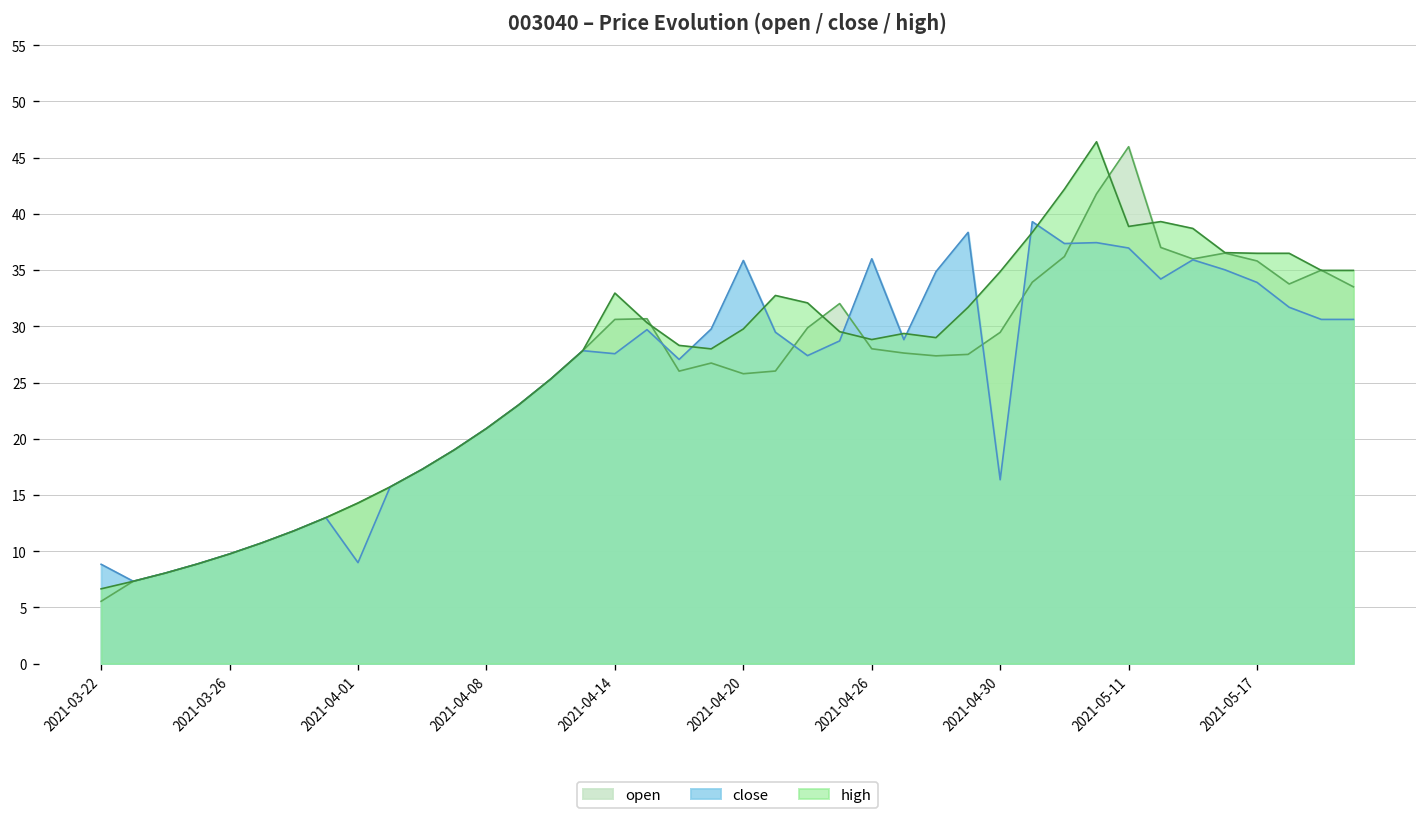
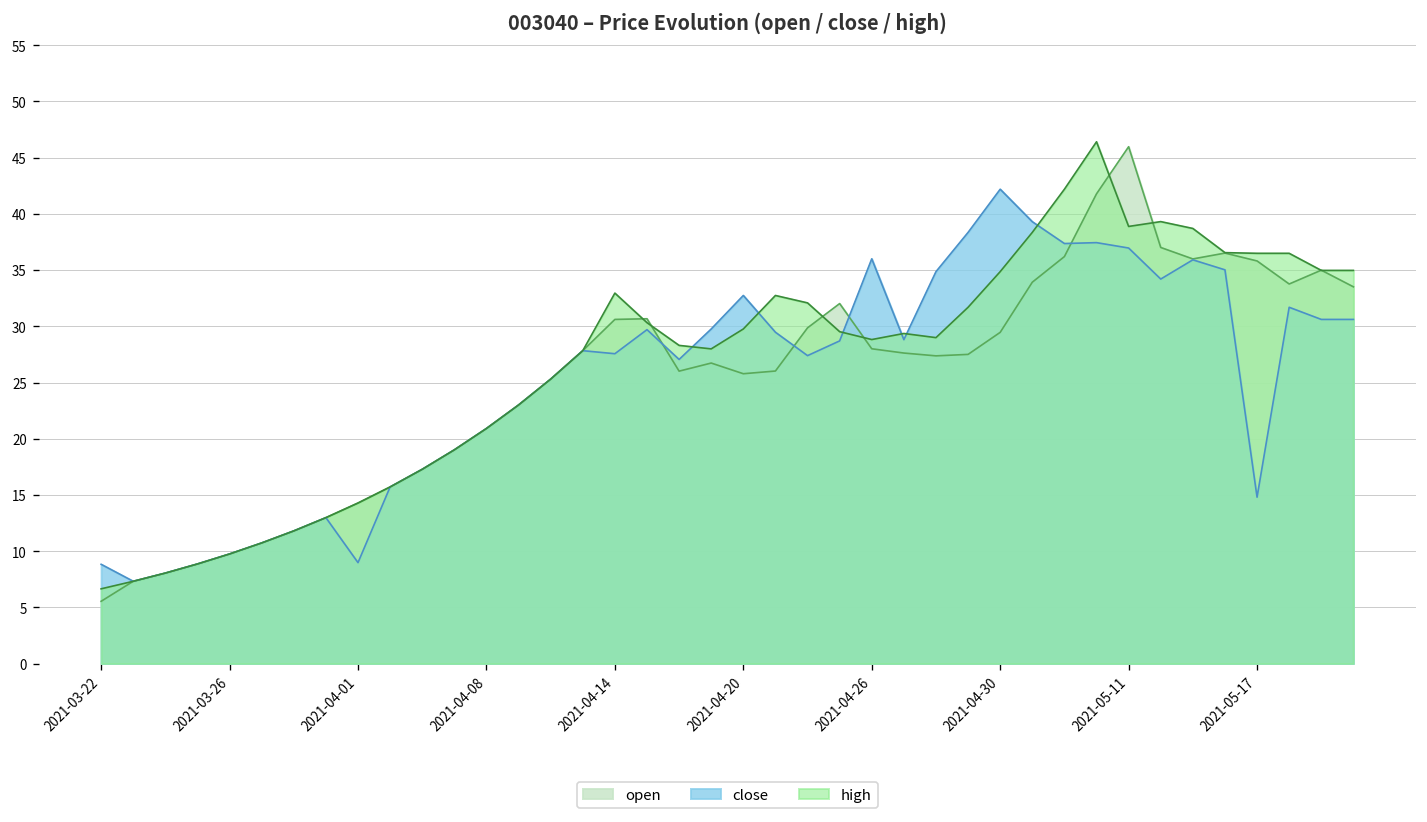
  {
    "close": {
      "2021-03-22": 9,
      "2021-04-01": 9,
      "2021-04-14": 28,
-     "2021-04-20": 36,
+     "2021-04-20": 33,
      "2021-04-26": 36,
-     "2021-04-30": 16,
+     "2021-04-30": 42,
      "2021-05-11": 37,
-     "2021-05-17": 34
+     "2021-05-17": 15
    }
  }
